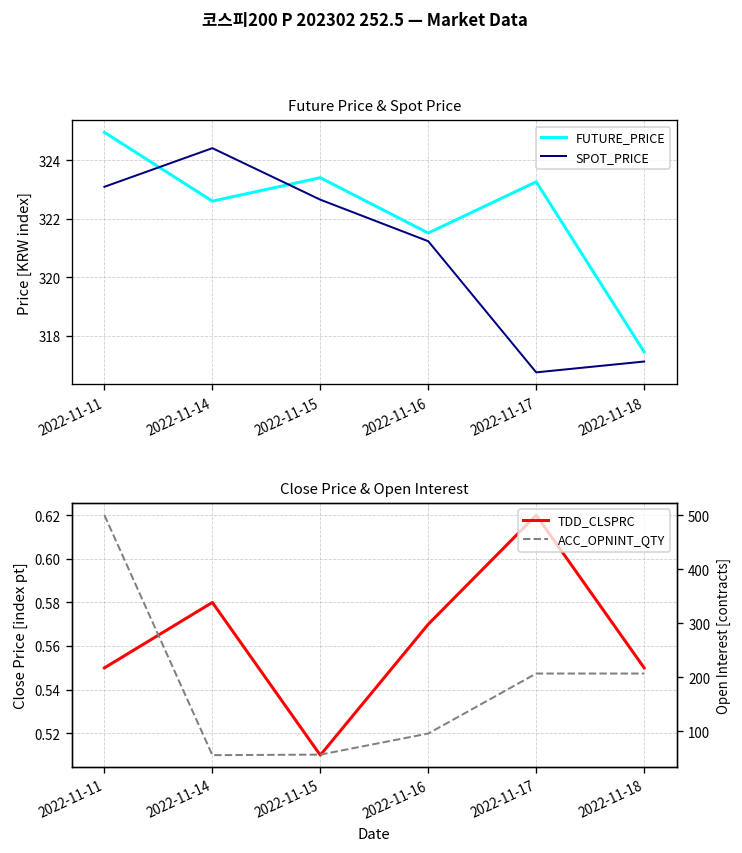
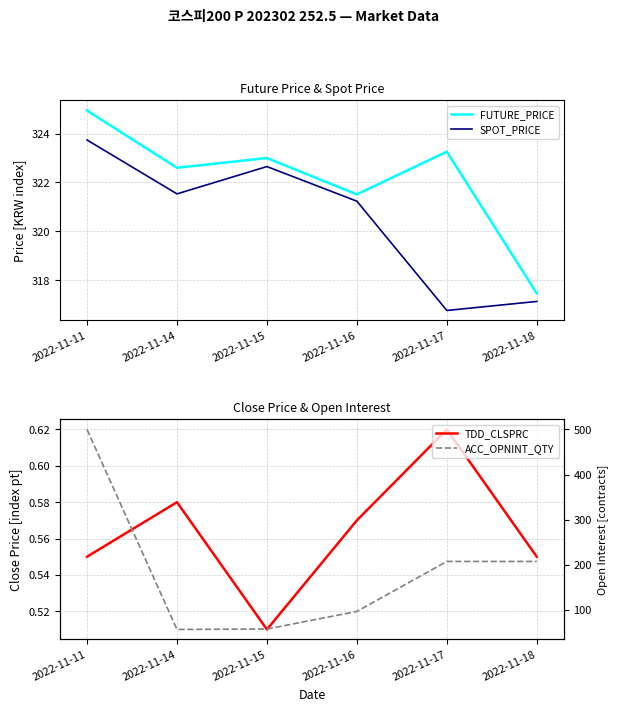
  {
    "Future Price & Spot Price": {
      "FUTURE_PRICE": {
        "2022-11-11": 325.0,
        "2022-11-14": 322.6,
-       "2022-11-15": 323.4,
+       "2022-11-15": 323.0,
        "2022-11-16": 321.5,
        "2022-11-17": 323.3,
        "2022-11-18": 317.5
      },
      "SPOT_PRICE": {
-       "2022-11-11": 323.1,
-       "2022-11-14": 324.4,
+       "2022-11-11": 323.7,
+       "2022-11-14": 321.5,
        "2022-11-15": 322.7,
        "2022-11-16": 321.2,
        "2022-11-17": 316.8,
        "2022-11-18": 317.1
      }
    }
  }
